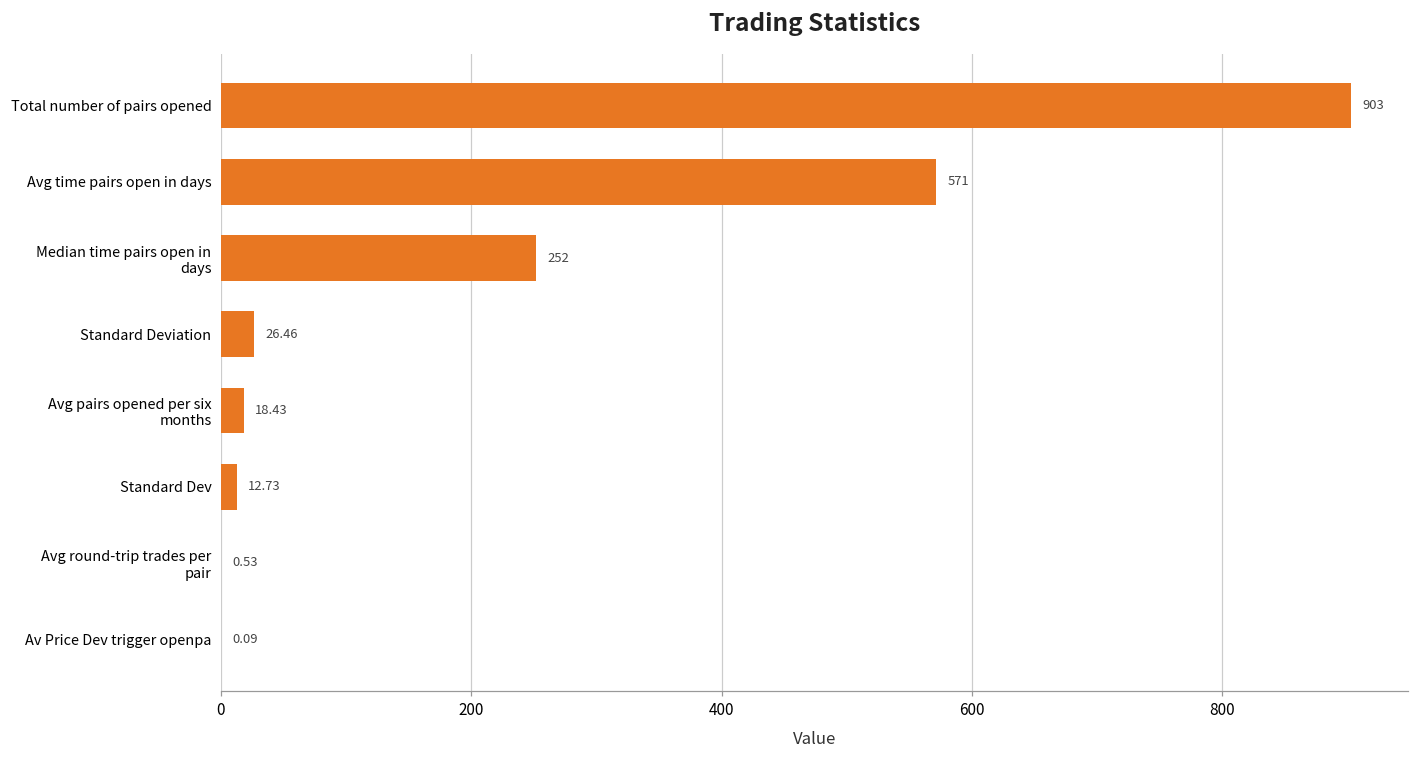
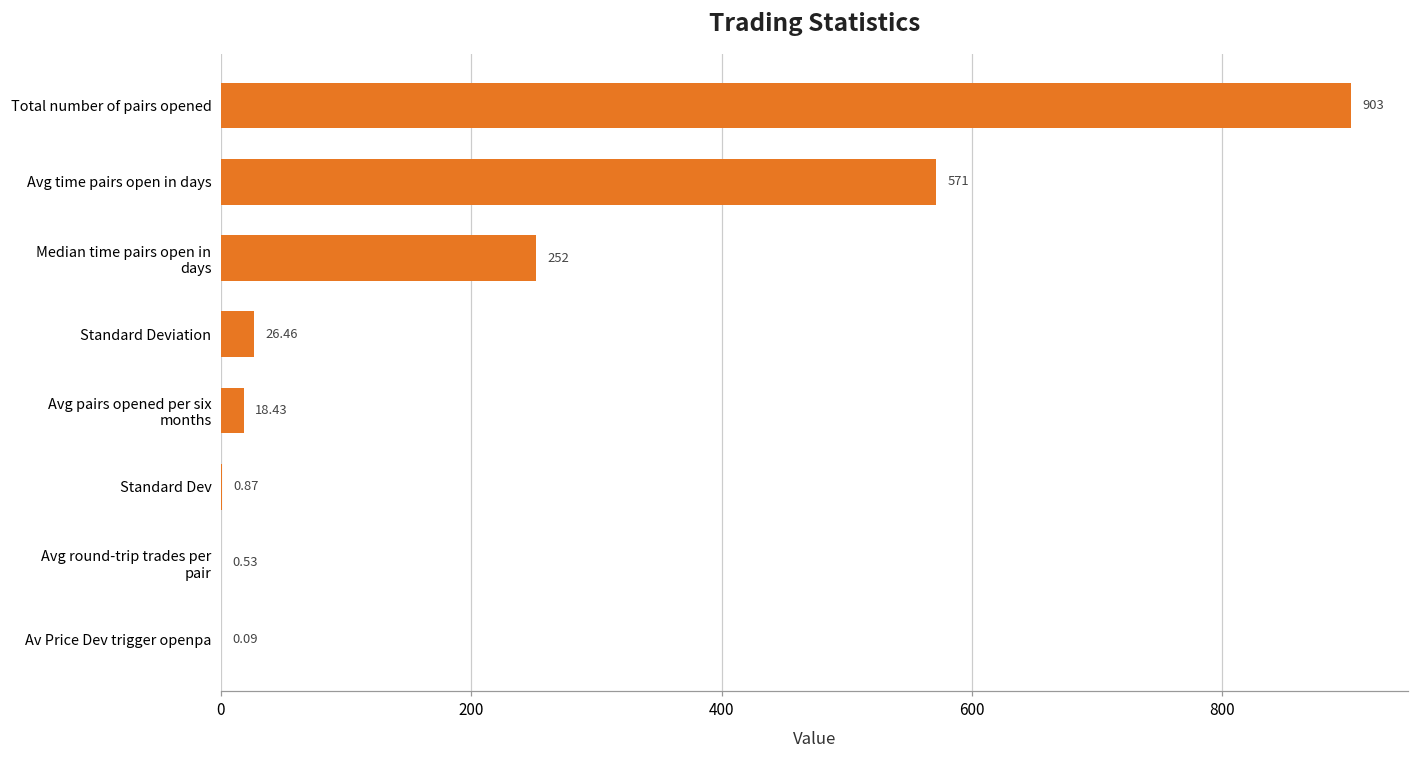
  {
    "Total number of pairs opened": 903,
    "Avg time pairs open in days": 571,
    "Median time pairs open in days": 252,
    "Standard Deviation": 26.46,
    "Avg pairs opened per six months": 18.43,
-   "Standard Dev": 12.73,
+   "Standard Dev": 0.87,
    "Avg round-trip trades per pair": 0.53,
    "Av Price Dev trigger openpa": 0.09
  }
